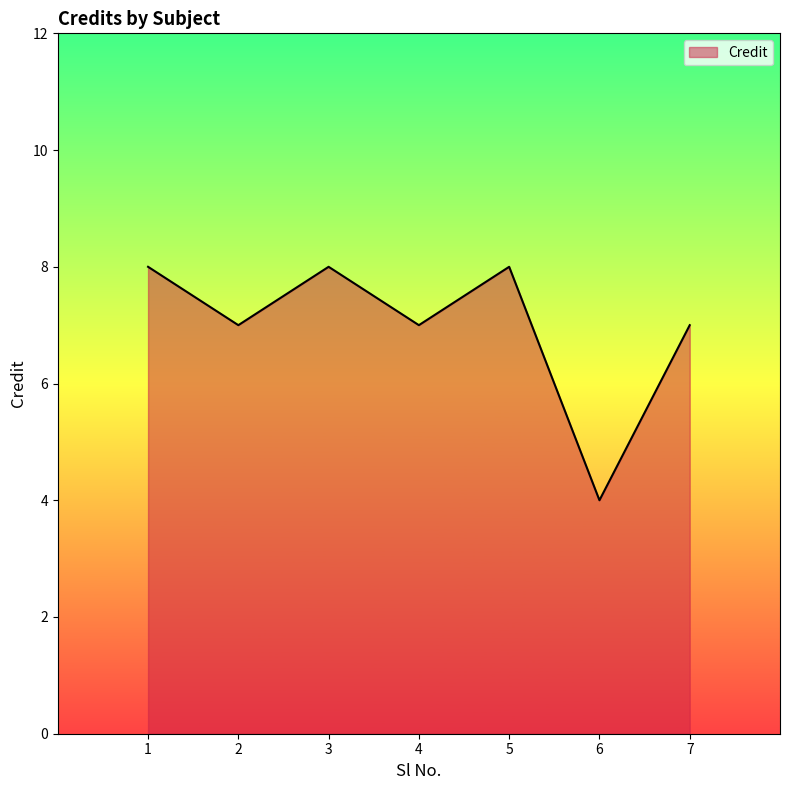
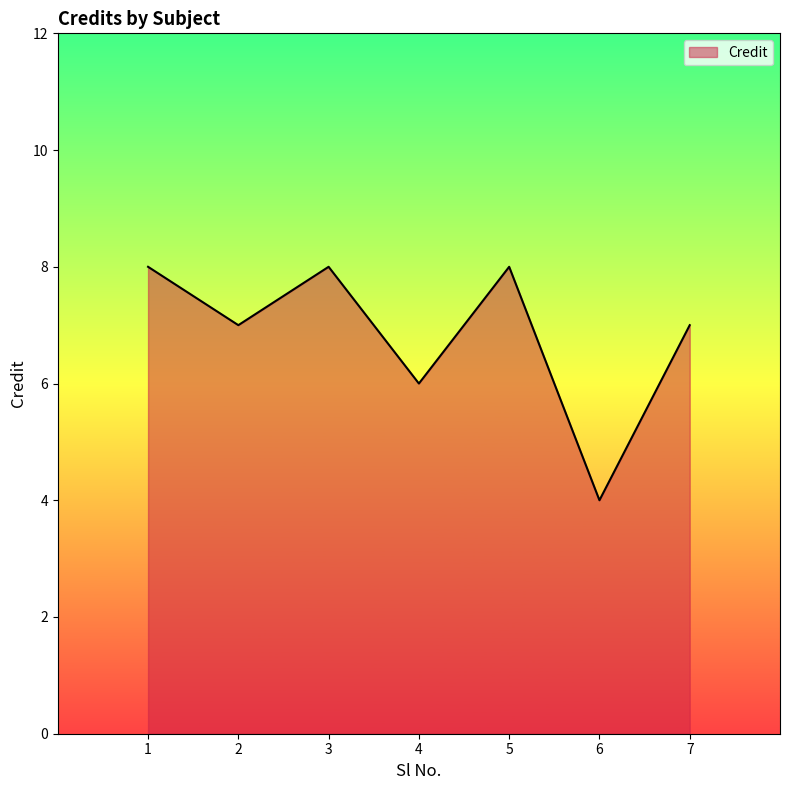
  {
    "1": 8,
    "2": 7,
    "3": 8,
-   "4": 7,
+   "4": 6,
    "5": 8,
    "6": 4,
    "7": 7
  }
